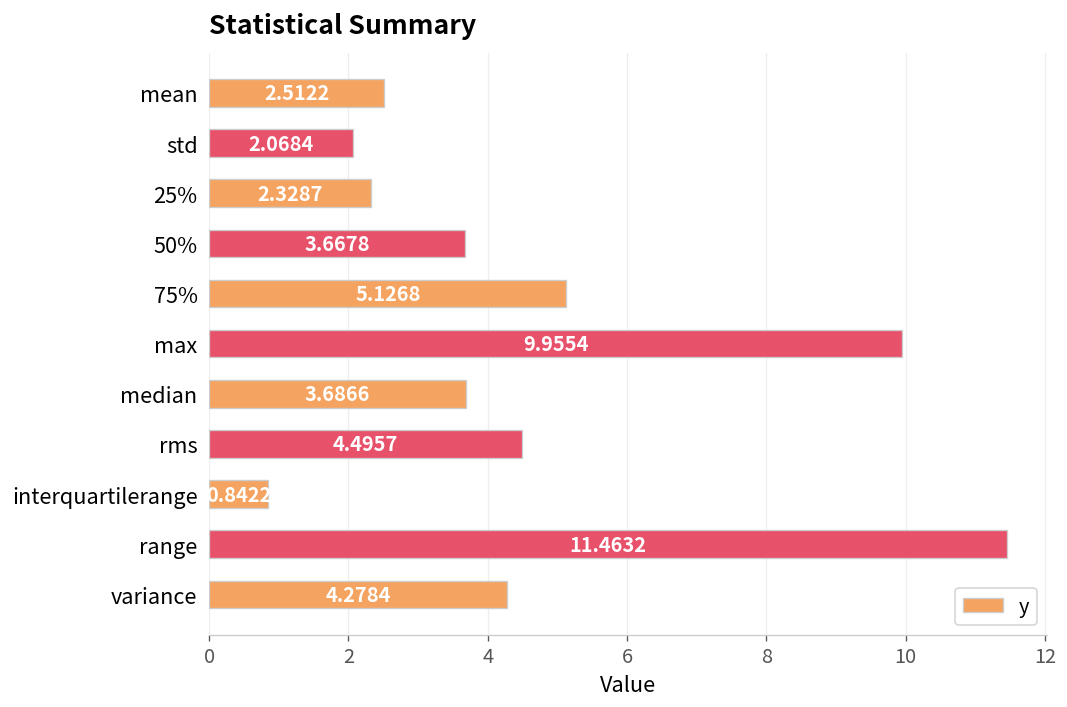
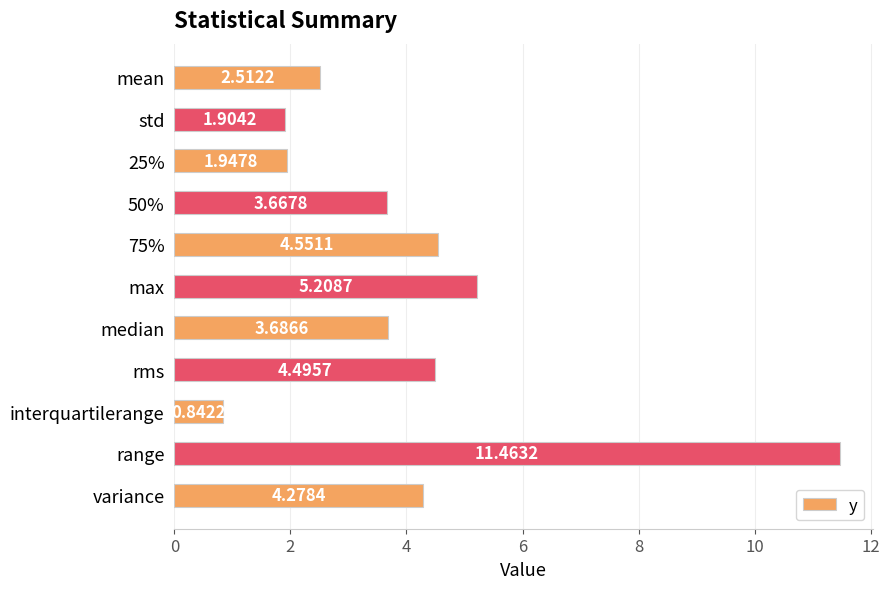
  {
    "mean": 2.5122,
-   "std": 2.0684,
-   "25%": 2.3287,
+   "std": 1.9042,
+   "25%": 1.9478,
    "50%": 3.6678,
-   "75%": 5.1268,
-   "max": 9.9554,
+   "75%": 4.5511,
+   "max": 5.2087,
    "median": 3.6866,
    "rms": 4.4957,
    "interquartilerange": 0.8422,
    "range": 11.4632,
    "variance": 4.2784
  }
